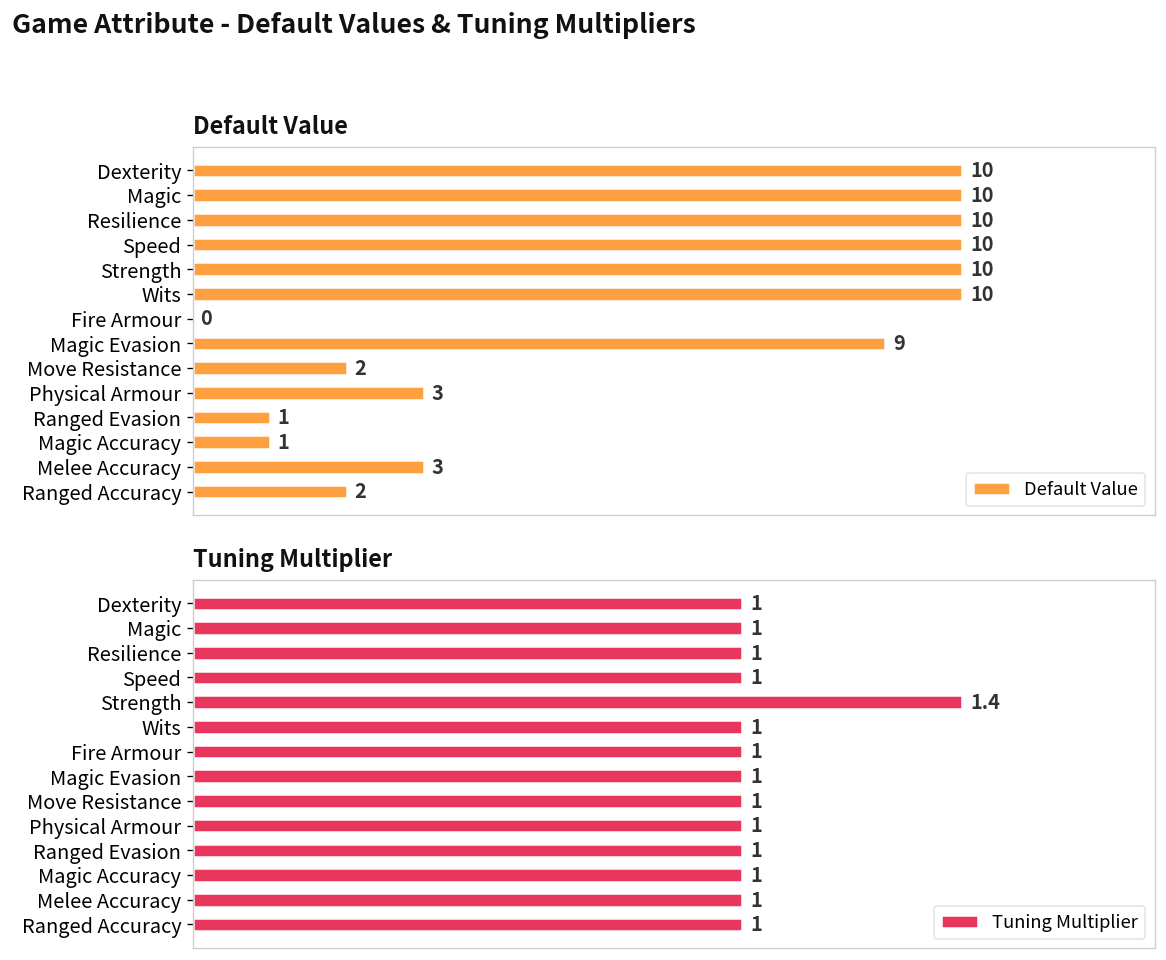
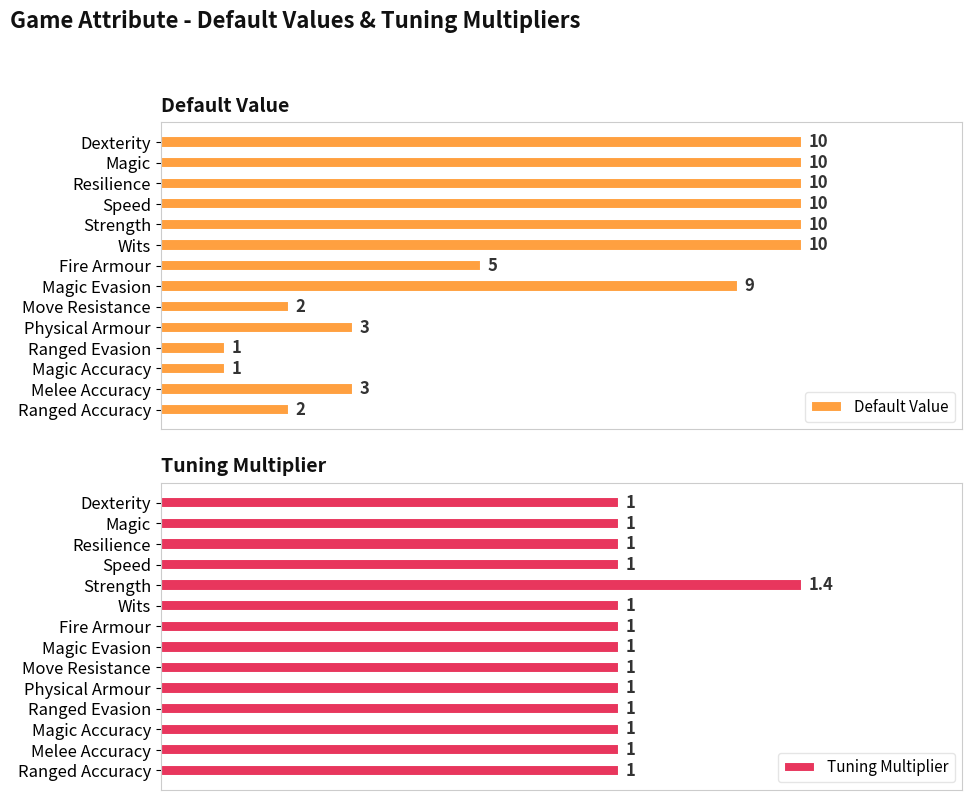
  {
    "Default Value": {
      "Dexterity": 10,
      "Magic": 10,
      "Resilience": 10,
      "Speed": 10,
      "Strength": 10,
      "Wits": 10,
-     "Fire Armour": 0,
+     "Fire Armour": 5,
      "Magic Evasion": 9,
      "Move Resistance": 2,
      "Physical Armour": 3,
      "Ranged Evasion": 1,
      "Magic Accuracy": 1,
      "Melee Accuracy": 3,
      "Ranged Accuracy": 2
    },
    "Tuning Multiplier": {
      "Dexterity": 1,
      "Magic": 1,
      "Resilience": 1,
      "Speed": 1,
      "Strength": 1.4,
      "Wits": 1,
      "Fire Armour": 1,
      "Magic Evasion": 1,
      "Move Resistance": 1,
      "Physical Armour": 1,
      "Ranged Evasion": 1,
      "Magic Accuracy": 1,
      "Melee Accuracy": 1,
      "Ranged Accuracy": 1
    }
  }
